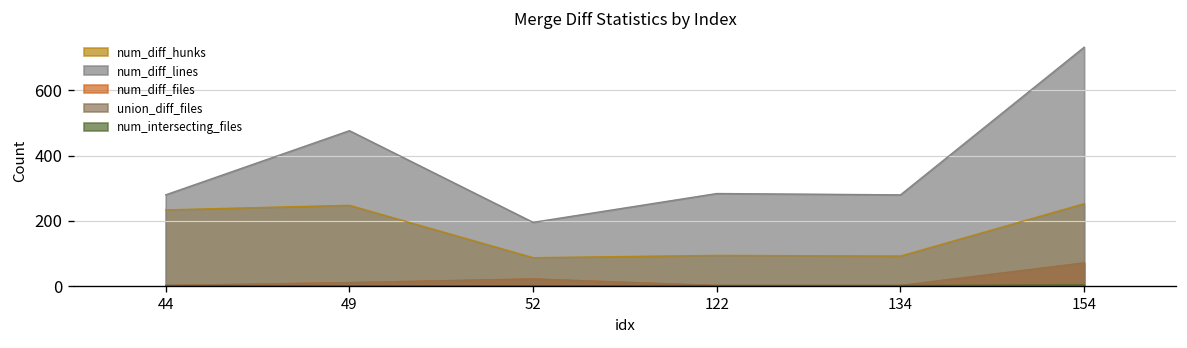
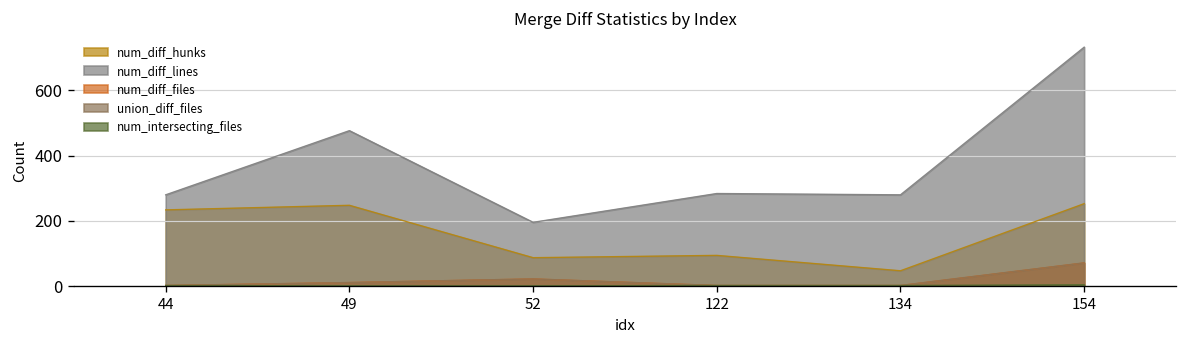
  {
    "num_diff_hunks": {
      "44": 230,
      "49": 250,
      "52": 90,
      "122": 100,
-     "134": 90,
+     "134": 50,
      "154": 250
    },
    "num_intersecting_files": {
      "49": 0,
      "52": 0,
      "154": 10
    }
  }
